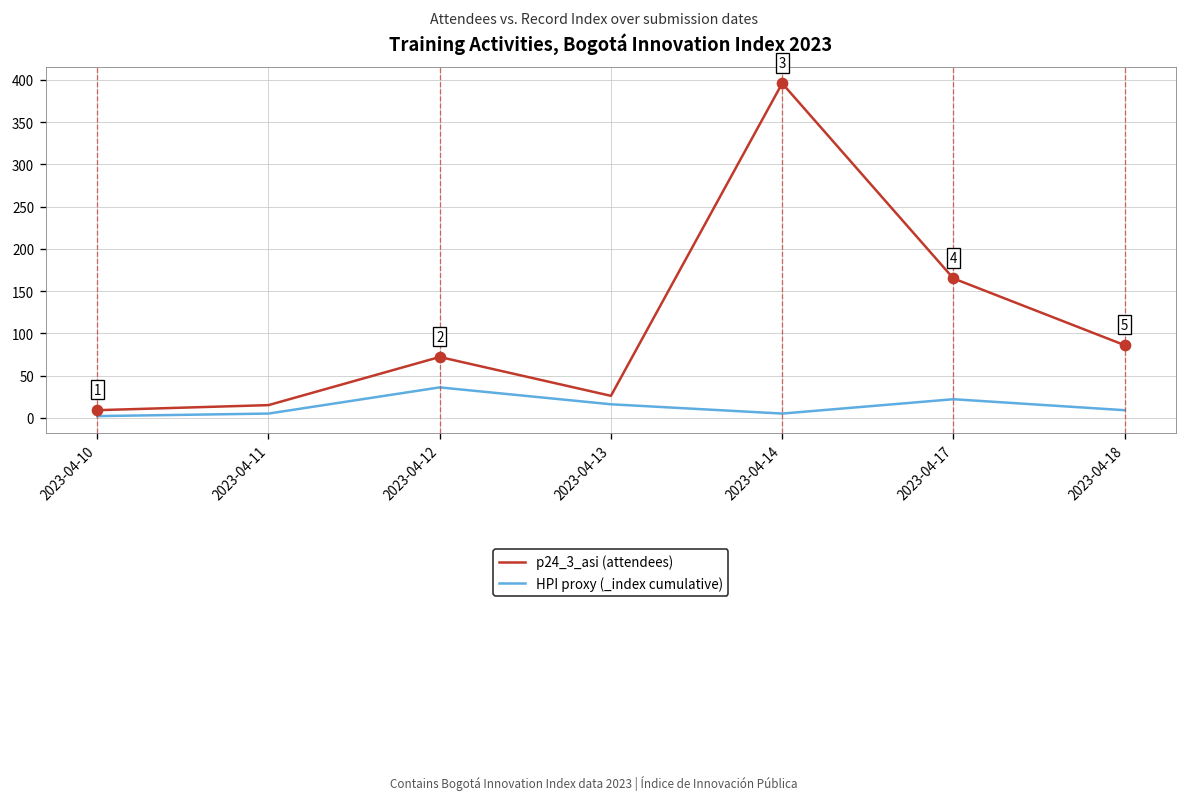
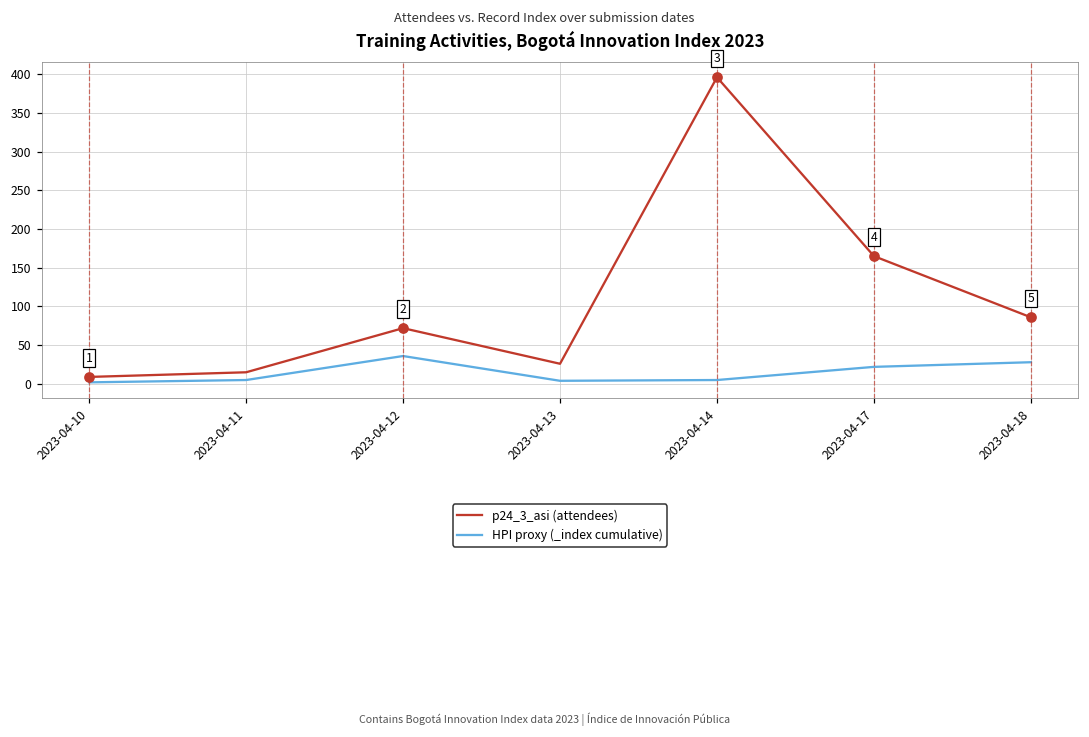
  {
    "HPI proxy (_index cumulative)": {
      "2023-04-10": 0,
      "2023-04-11": 10,
      "2023-04-12": 40,
-     "2023-04-13": 20,
+     "2023-04-13": 0,
      "2023-04-14": 10,
      "2023-04-17": 20,
-     "2023-04-18": 10
+     "2023-04-18": 30
    }
  }
